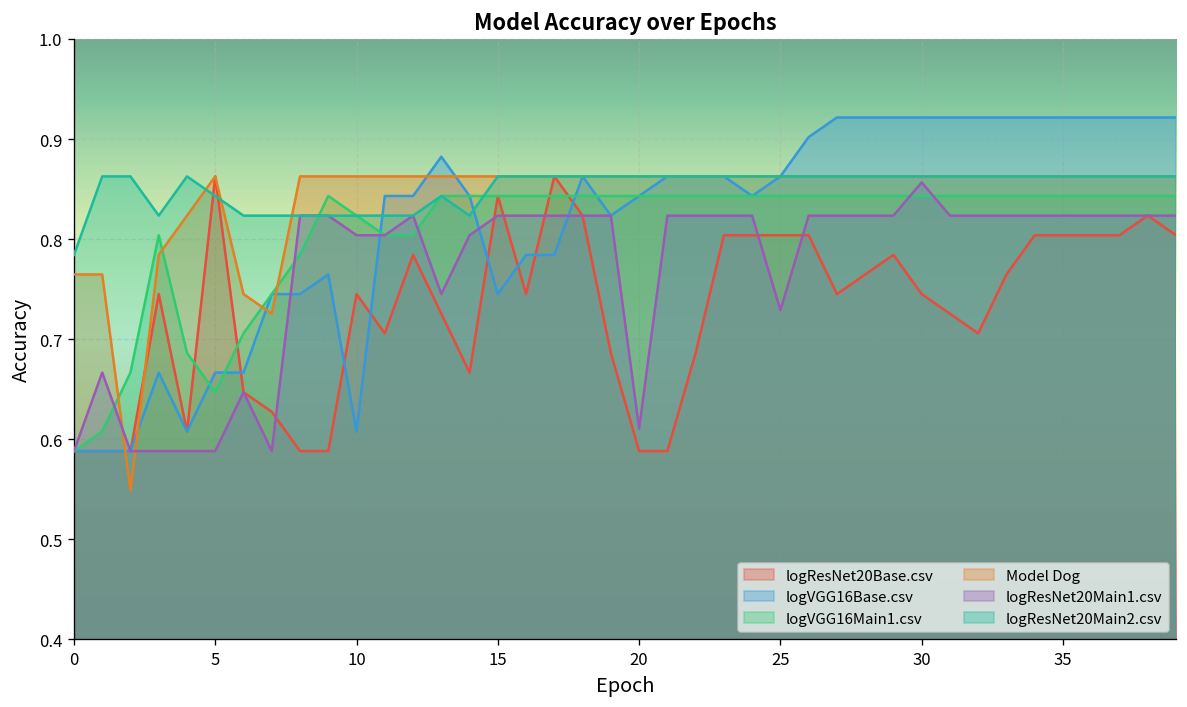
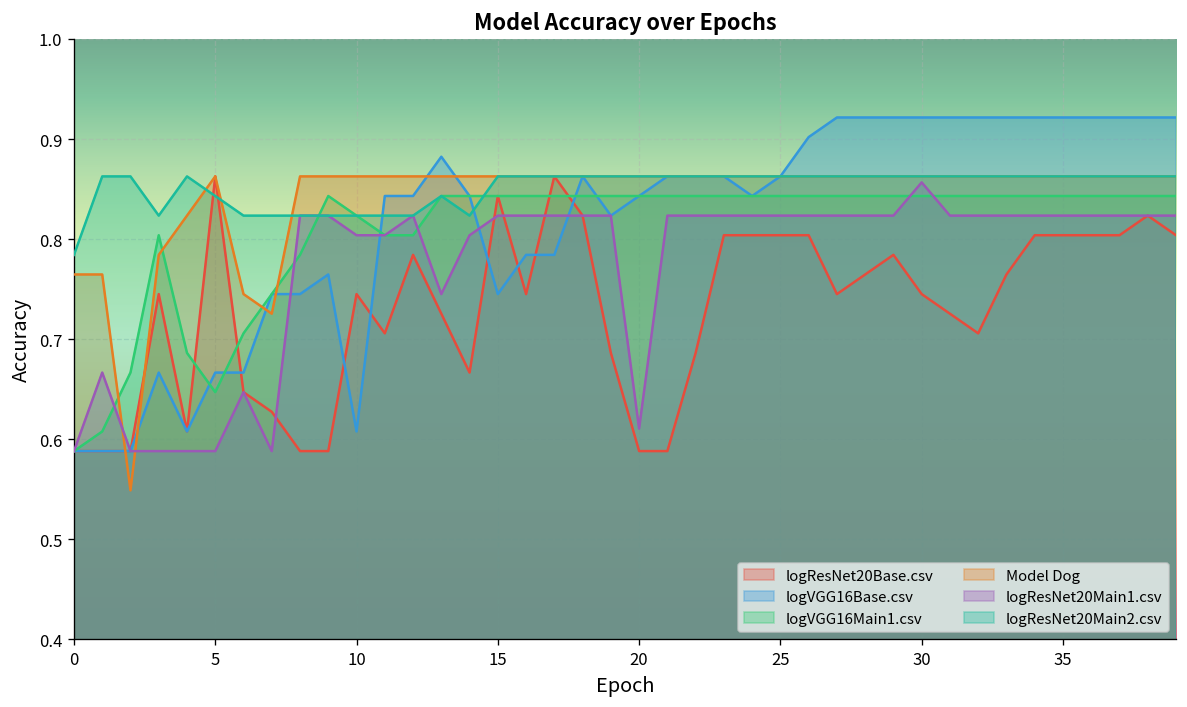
  {
    "logResNet20Main1.csv": {
      "5": 0.59,
      "10": 0.80,
      "15": 0.82,
      "20": 0.61,
-     "25": 0.73,
+     "25": 0.82,
      "30": 0.86,
      "35": 0.82
    }
  }
